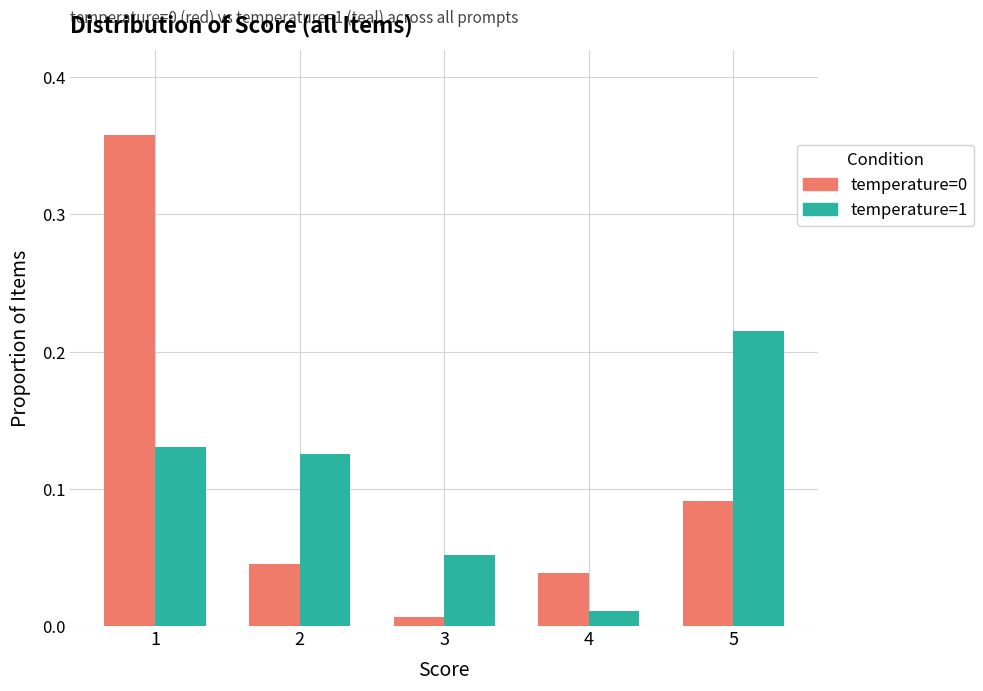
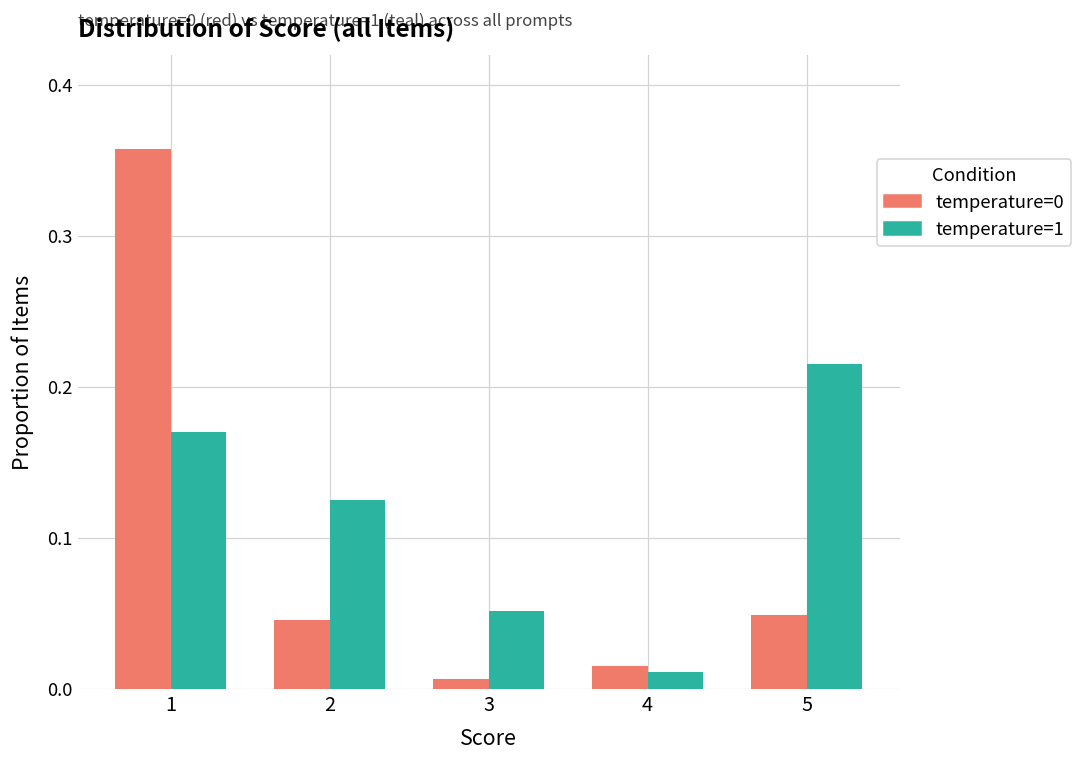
  {
    "temperature=0": {
      "1": 0.358,
      "2": 0.045,
      "3": 0.006,
-     "4": 0.039,
-     "5": 0.091
+     "4": 0.015,
+     "5": 0.049
    },
    "temperature=1": {
-     "1": 0.130,
+     "1": 0.170,
      "2": 0.125,
      "3": 0.052,
      "4": 0.011,
      "5": 0.215
    }
  }
